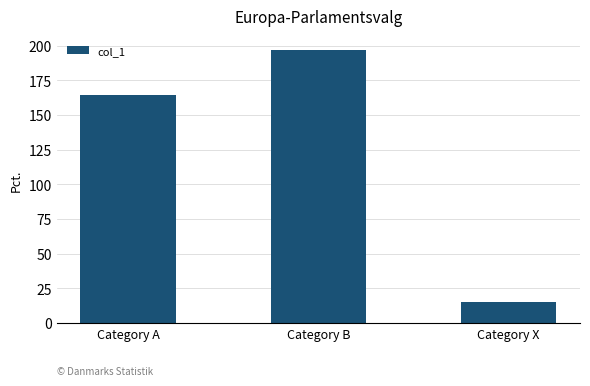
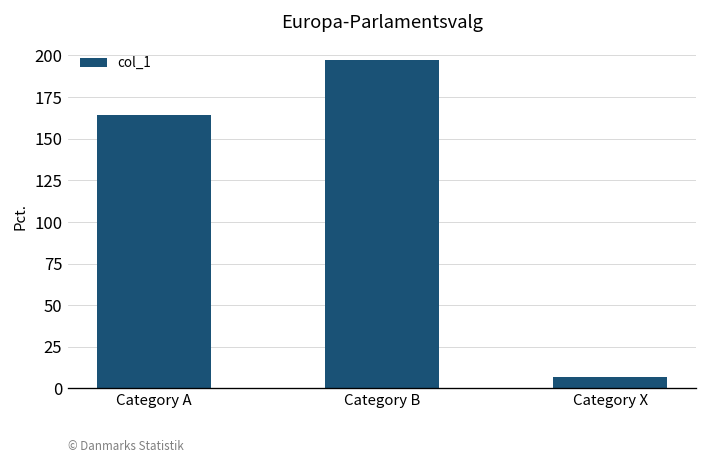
  {
    "Category A": 164,
    "Category B": 197,
-   "Category X": 15
+   "Category X": 7
  }
